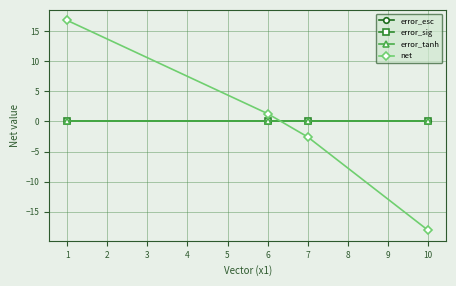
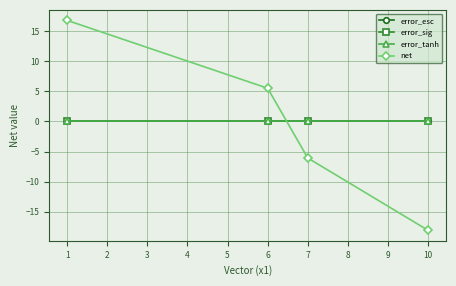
  {
    "error_tanh": {
      "1": 0,
      "6": 0,
      "7": 0,
      "10": 0
    },
    "net": {
      "1": 17,
-     "6": 1,
-     "7": -3,
+     "6": 6,
+     "7": -6,
      "10": -18
    }
  }
